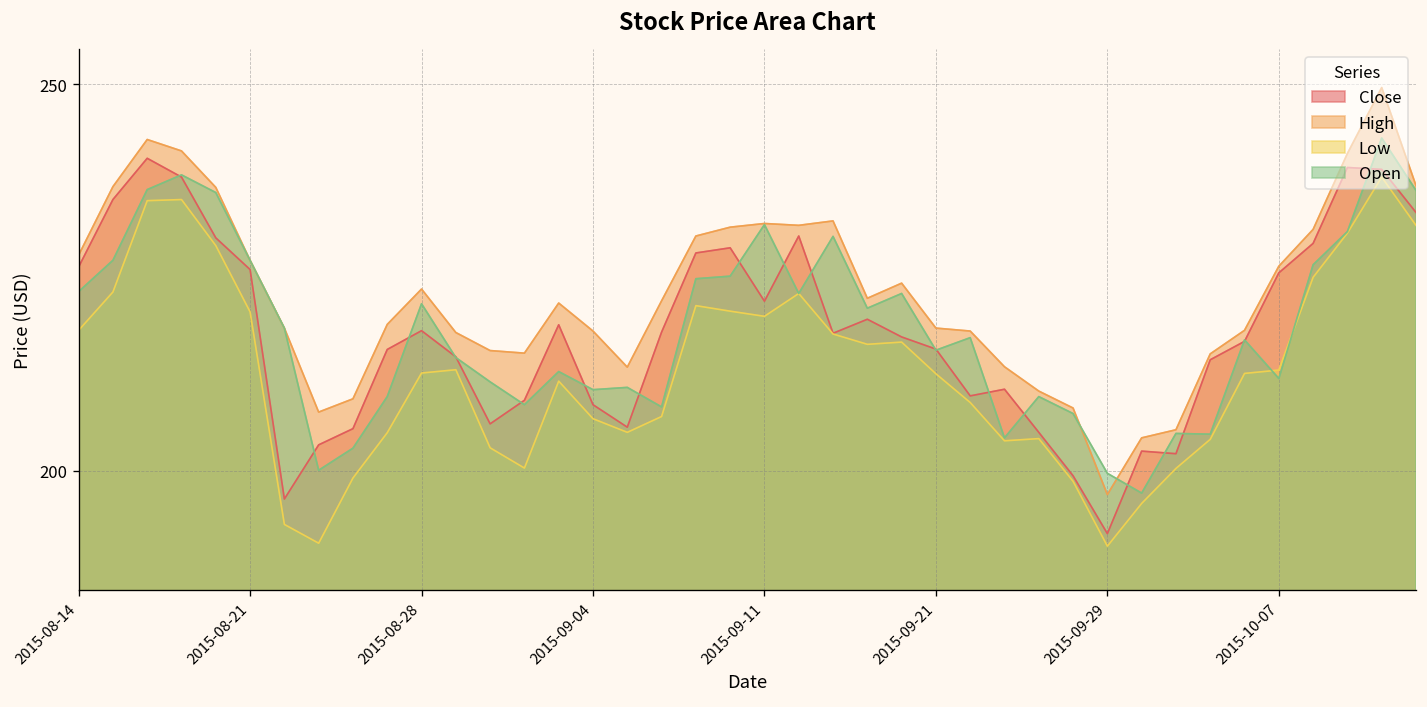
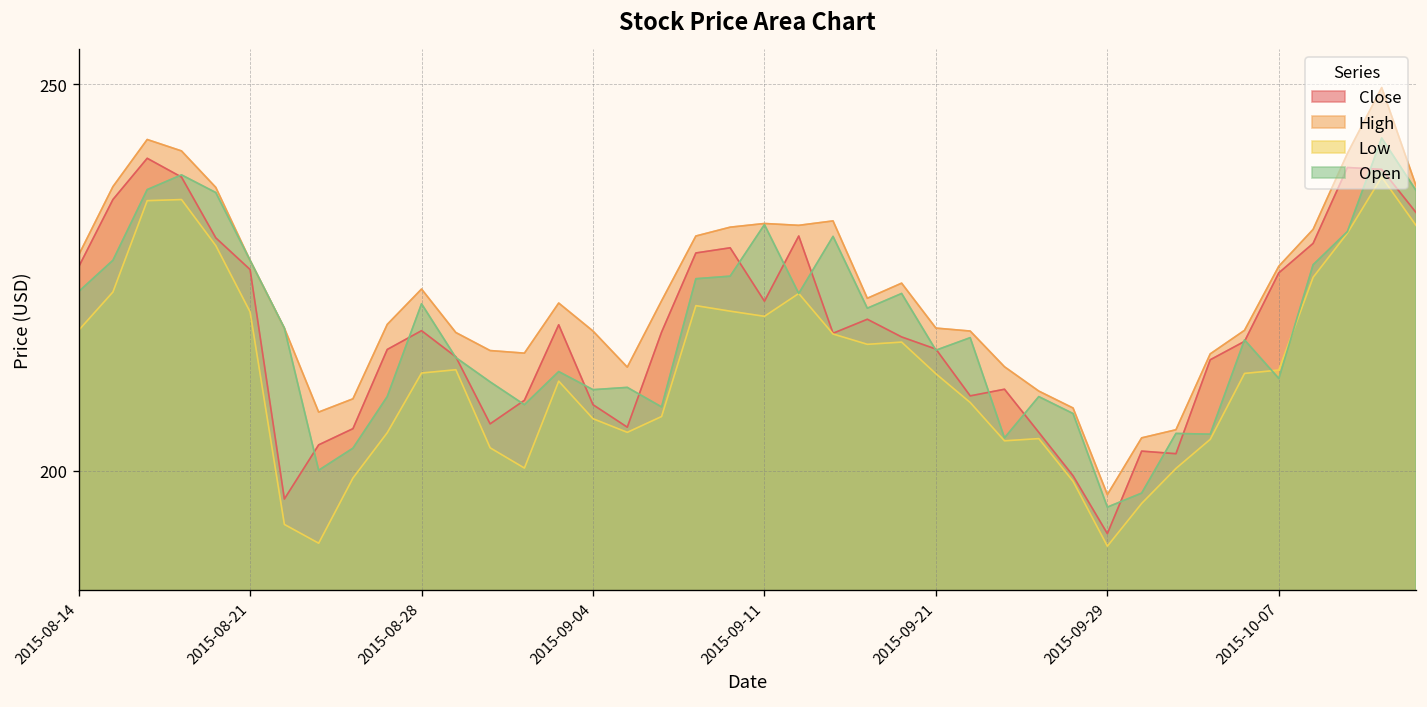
  {
    "Open": {
      "2015-08-14": 223,
      "2015-08-28": 222,
      "2015-09-04": 210,
-     "2015-09-29": 200,
+     "2015-09-29": 195,
      "2015-10-07": 212
    }
  }
